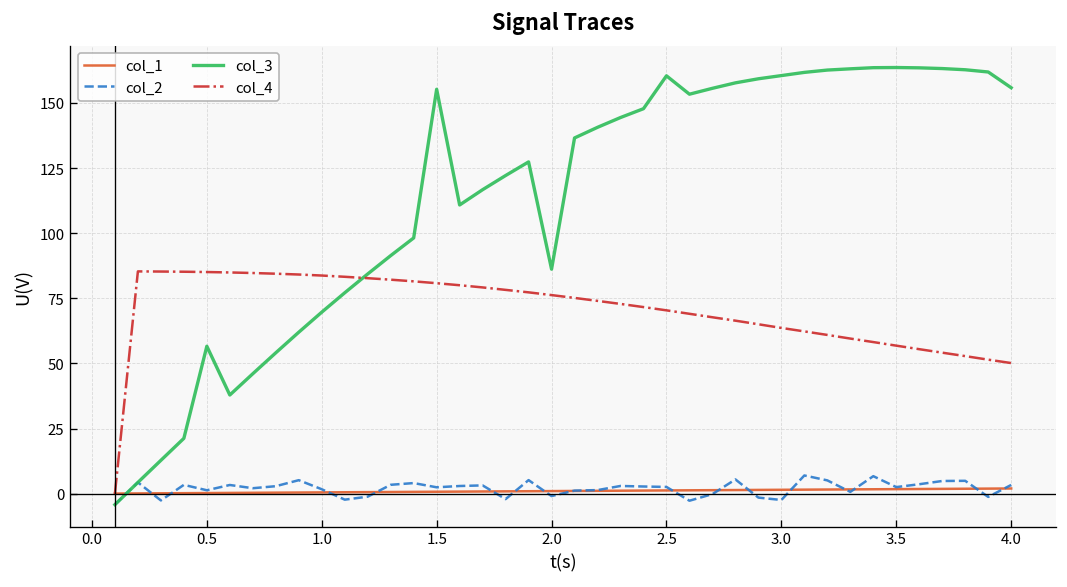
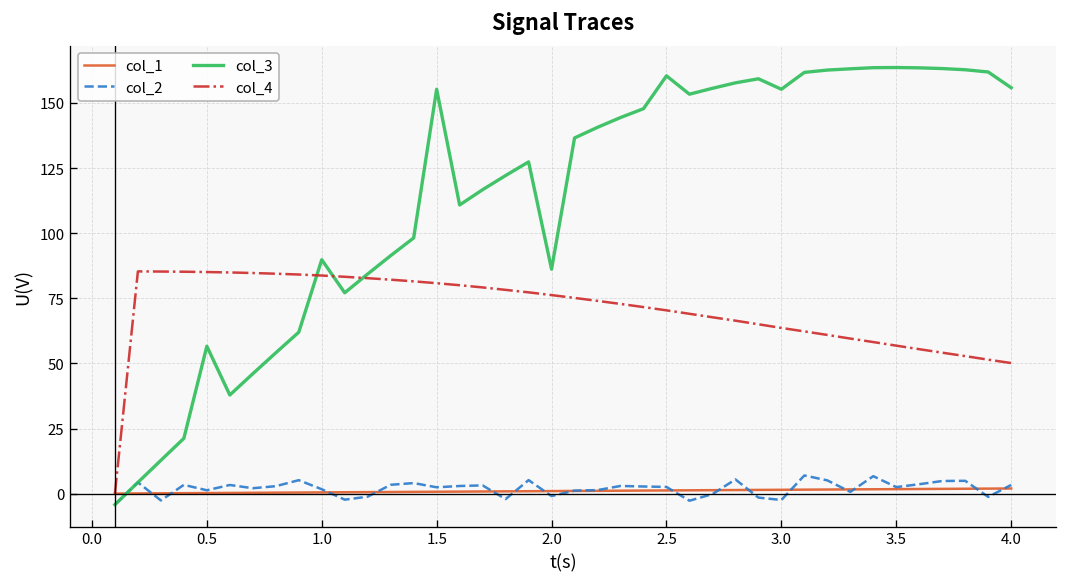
  {
    "col_2": {
      "1.0": 2,
      "1.5": 2,
      "2.0": -1,
      "2.5": 3,
      "3.0": -2,
      "4.0": 3
    },
    "col_3": {
      "0.5": 57,
-     "1.0": 70,
+     "1.0": 90,
      "1.5": 155,
      "2.0": 86,
      "2.5": 160,
-     "3.0": 160,
+     "3.0": 155,
      "3.5": 164,
      "4.0": 156
    }
  }
